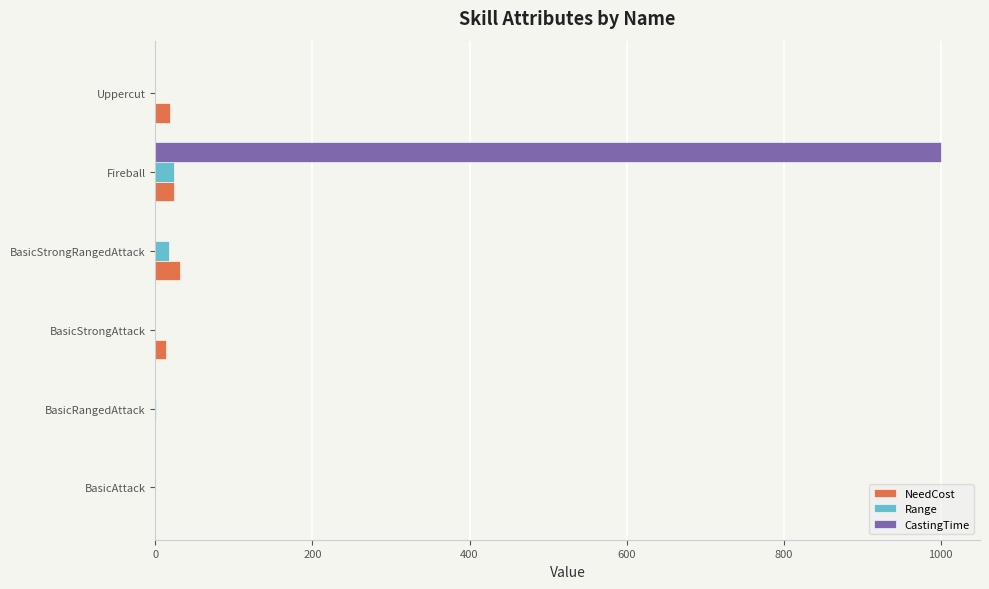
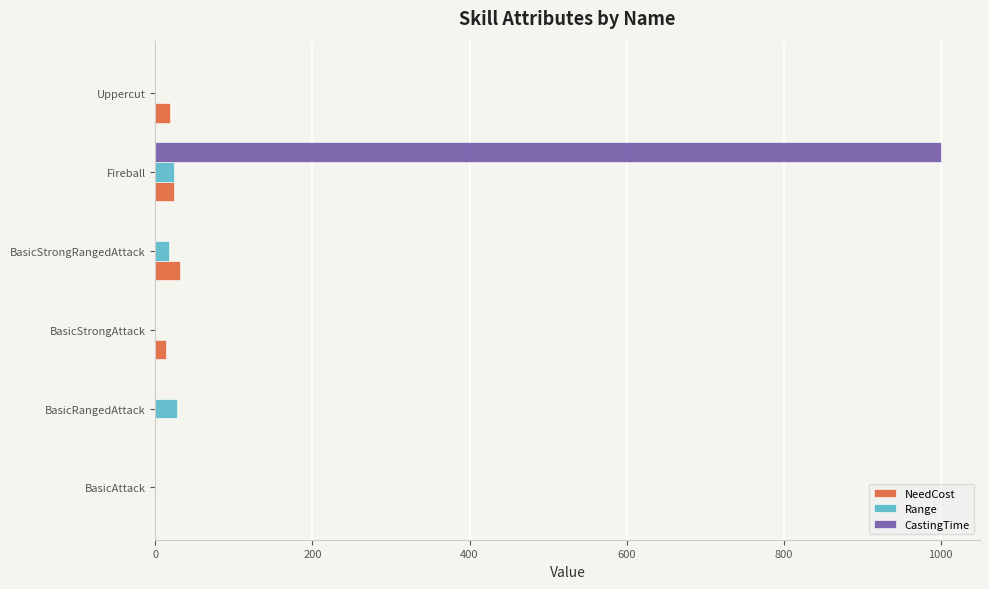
  {
    "NeedCost": {
      "Uppercut": 20,
      "Fireball": 20,
      "BasicStrongRangedAttack": 30,
      "BasicStrongAttack": 10,
      "BasicRangedAttack": 0,
      "BasicAttack": 0
    },
    "Range": {
      "Uppercut": 0,
      "Fireball": 20,
      "BasicStrongRangedAttack": 20,
      "BasicStrongAttack": 0,
-     "BasicRangedAttack": 0,
+     "BasicRangedAttack": 30,
      "BasicAttack": 0
    },
    "CastingTime": {
      "Uppercut": 0,
      "Fireball": 1000,
      "BasicStrongRangedAttack": 0,
      "BasicStrongAttack": 0,
      "BasicRangedAttack": 0,
      "BasicAttack": 0
    }
  }
